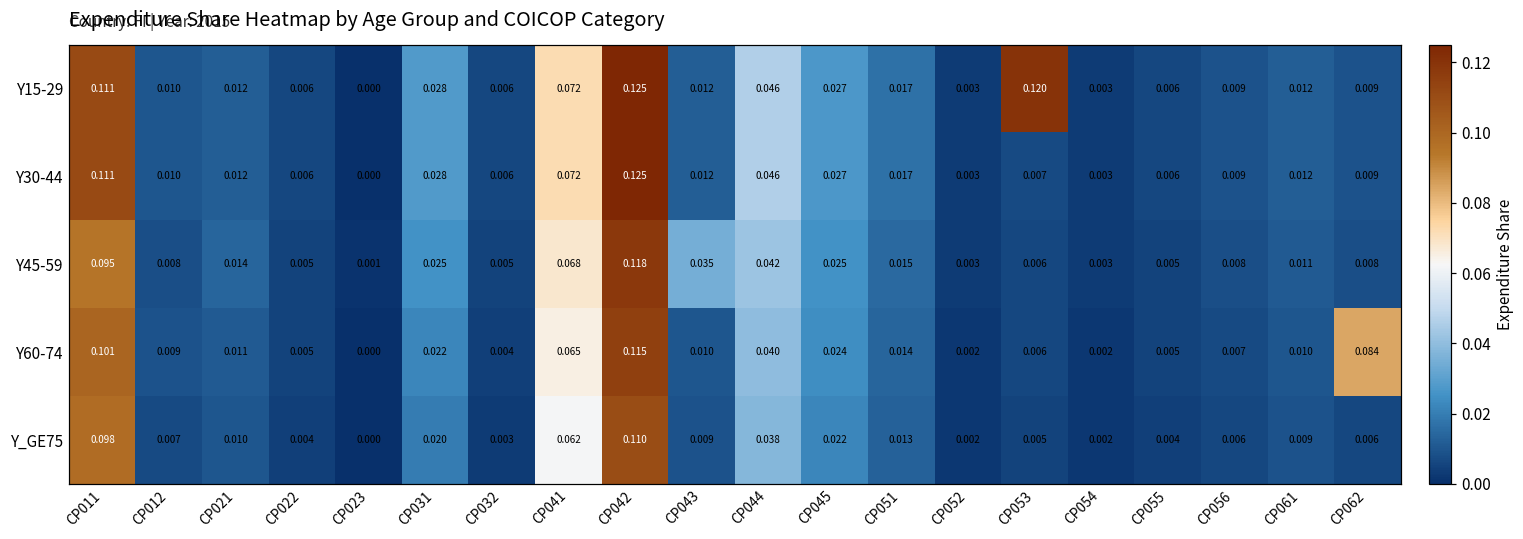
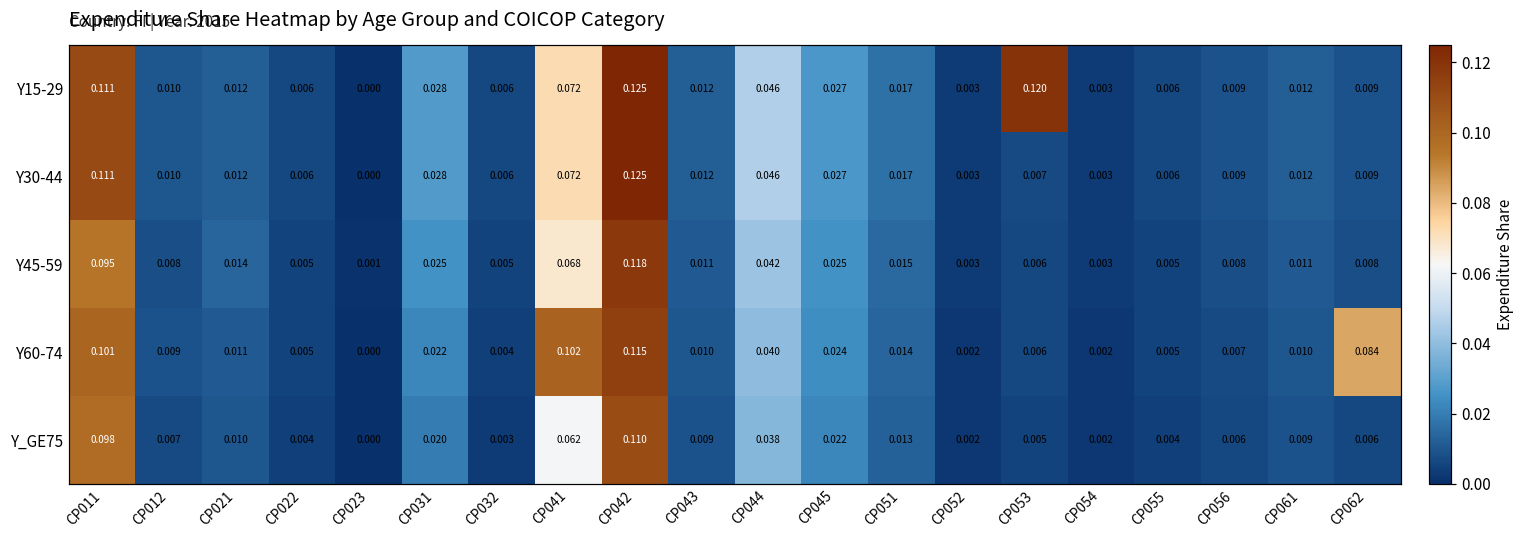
  {
    "Y15-29": {
      "CP011": 0.111,
      "CP012": 0.010,
      "CP021": 0.012,
      "CP022": 0.006,
      "CP023": 0.000,
      "CP031": 0.028,
      "CP032": 0.006,
      "CP041": 0.072,
      "CP042": 0.125,
      "CP043": 0.012,
      "CP044": 0.046,
      "CP045": 0.027,
      "CP051": 0.017,
      "CP052": 0.003,
      "CP053": 0.120,
      "CP054": 0.003,
      "CP055": 0.006,
      "CP056": 0.009,
      "CP061": 0.012,
      "CP062": 0.009
    },
    "Y30-44": {
      "CP011": 0.111,
      "CP012": 0.010,
      "CP021": 0.012,
      "CP022": 0.006,
      "CP023": 0.000,
      "CP031": 0.028,
      "CP032": 0.006,
      "CP041": 0.072,
      "CP042": 0.125,
      "CP043": 0.012,
      "CP044": 0.046,
      "CP045": 0.027,
      "CP051": 0.017,
      "CP052": 0.003,
      "CP053": 0.007,
      "CP054": 0.003,
      "CP055": 0.006,
      "CP056": 0.009,
      "CP061": 0.012,
      "CP062": 0.009
    },
    "Y45-59": {
      "CP011": 0.095,
      "CP012": 0.008,
      "CP021": 0.014,
      "CP022": 0.005,
      "CP023": 0.001,
      "CP031": 0.025,
      "CP032": 0.005,
      "CP041": 0.068,
      "CP042": 0.118,
-     "CP043": 0.035,
+     "CP043": 0.011,
      "CP044": 0.042,
      "CP045": 0.025,
      "CP051": 0.015,
      "CP052": 0.003,
      "CP053": 0.006,
      "CP054": 0.003,
      "CP055": 0.005,
      "CP056": 0.008,
      "CP061": 0.011,
      "CP062": 0.008
    },
    "Y60-74": {
      "CP011": 0.101,
      "CP012": 0.009,
      "CP021": 0.011,
      "CP022": 0.005,
      "CP023": 0.000,
      "CP031": 0.022,
      "CP032": 0.004,
-     "CP041": 0.065,
+     "CP041": 0.102,
      "CP042": 0.115,
      "CP043": 0.010,
      "CP044": 0.040,
      "CP045": 0.024,
      "CP051": 0.014,
      "CP052": 0.002,
      "CP053": 0.006,
      "CP054": 0.002,
      "CP055": 0.005,
      "CP056": 0.007,
      "CP061": 0.010,
      "CP062": 0.084
    },
    "Y_GE75": {
      "CP011": 0.098,
      "CP012": 0.007,
      "CP021": 0.010,
      "CP022": 0.004,
      "CP023": 0.000,
      "CP031": 0.020,
      "CP032": 0.003,
      "CP041": 0.062,
      "CP042": 0.110,
      "CP043": 0.009,
      "CP044": 0.038,
      "CP045": 0.022,
      "CP051": 0.013,
      "CP052": 0.002,
      "CP053": 0.005,
      "CP054": 0.002,
      "CP055": 0.004,
      "CP056": 0.006,
      "CP061": 0.009,
      "CP062": 0.006
    }
  }
